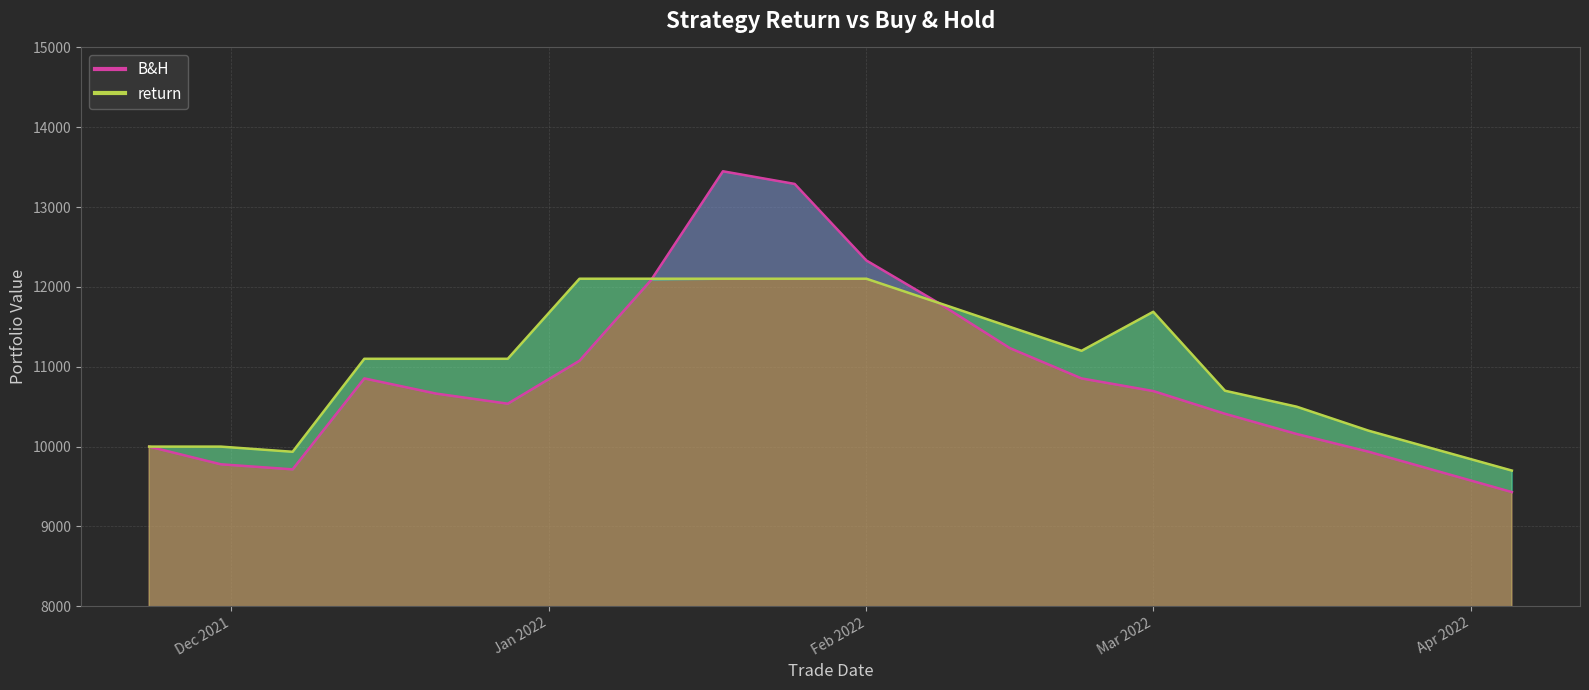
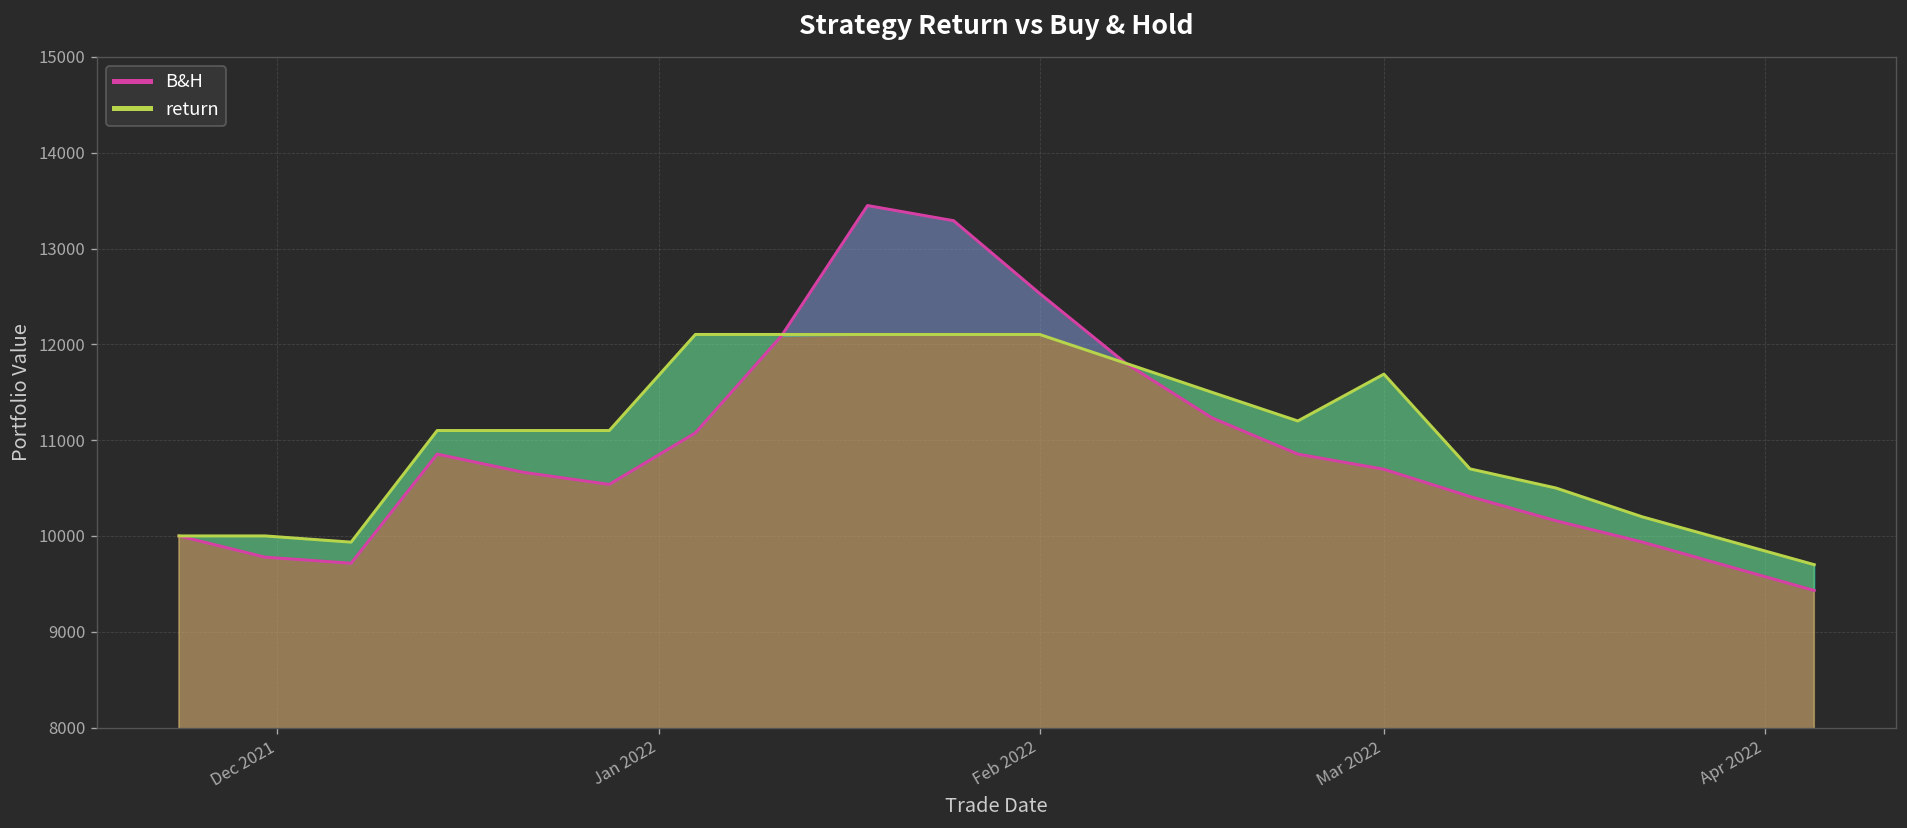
  {
    "B&H": {
-     "Feb 2022": 12300,
+     "Feb 2022": 12500,
      "Mar 2022": 10700
    },
    "return": {
      "Feb 2022": 12100
    }
  }
